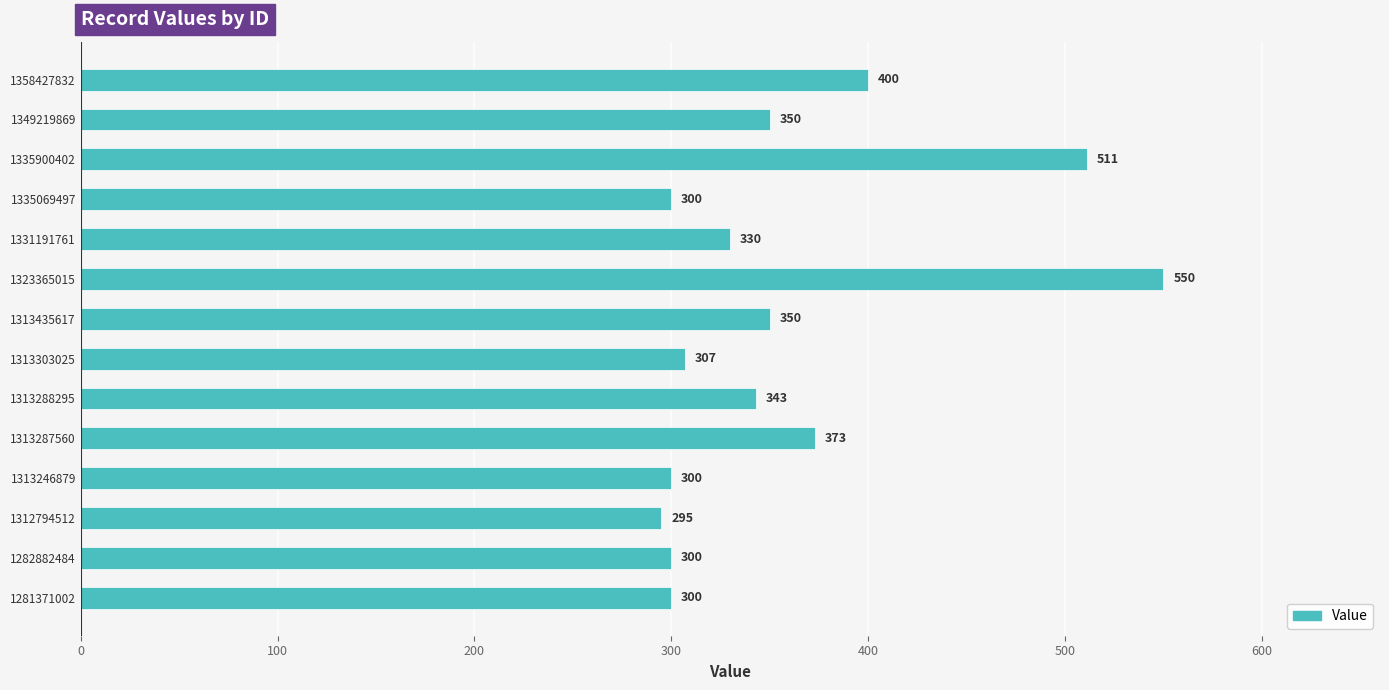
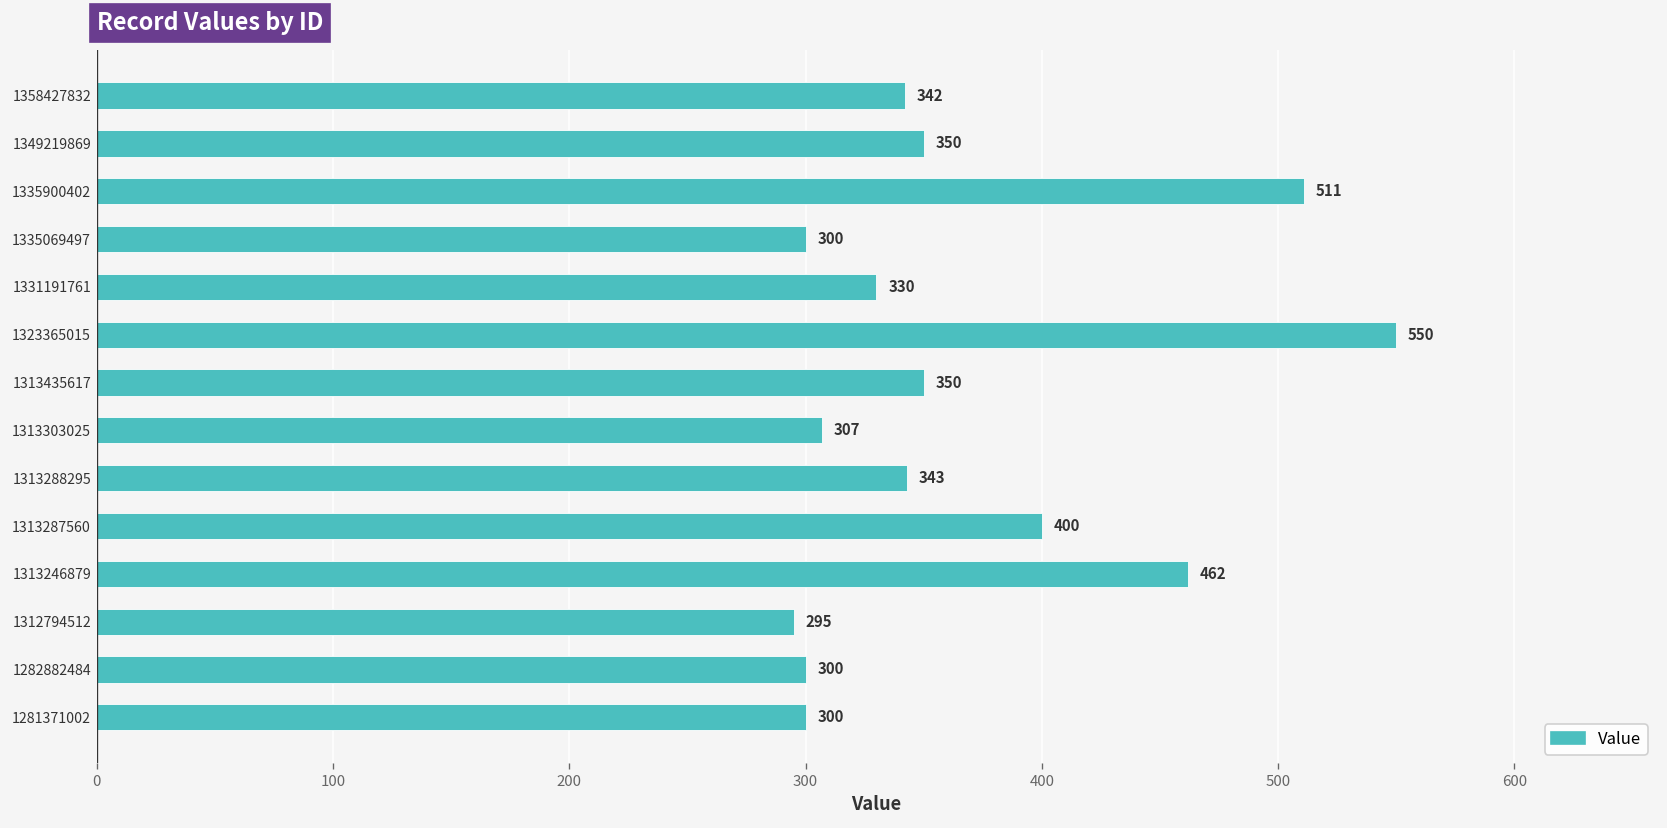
  {
-   "1358427832": 400,
+   "1358427832": 342,
    "1349219869": 350,
    "1335900402": 511,
    "1335069497": 300,
    "1331191761": 330,
    "1323365015": 550,
    "1313435617": 350,
    "1313303025": 307,
    "1313288295": 343,
-   "1313287560": 373,
-   "1313246879": 300,
+   "1313287560": 400,
+   "1313246879": 462,
    "1312794512": 295,
    "1282882484": 300,
    "1281371002": 300
  }
